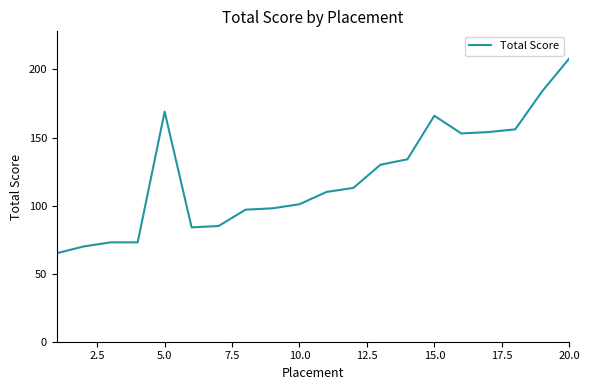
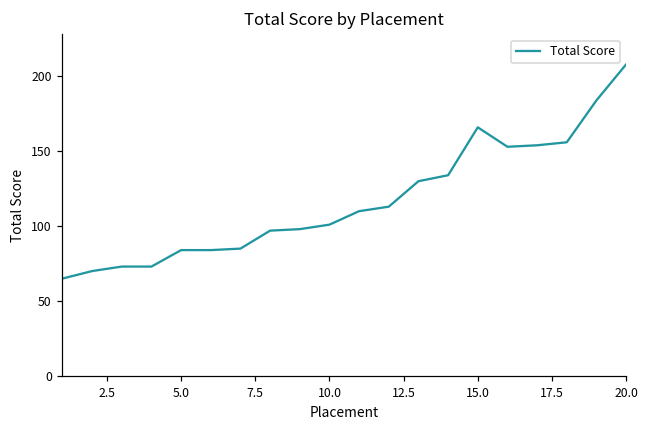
  {
-   "5.0": 169,
+   "5.0": 84,
    "10.0": 101,
    "15.0": 166,
    "20.0": 208
  }
